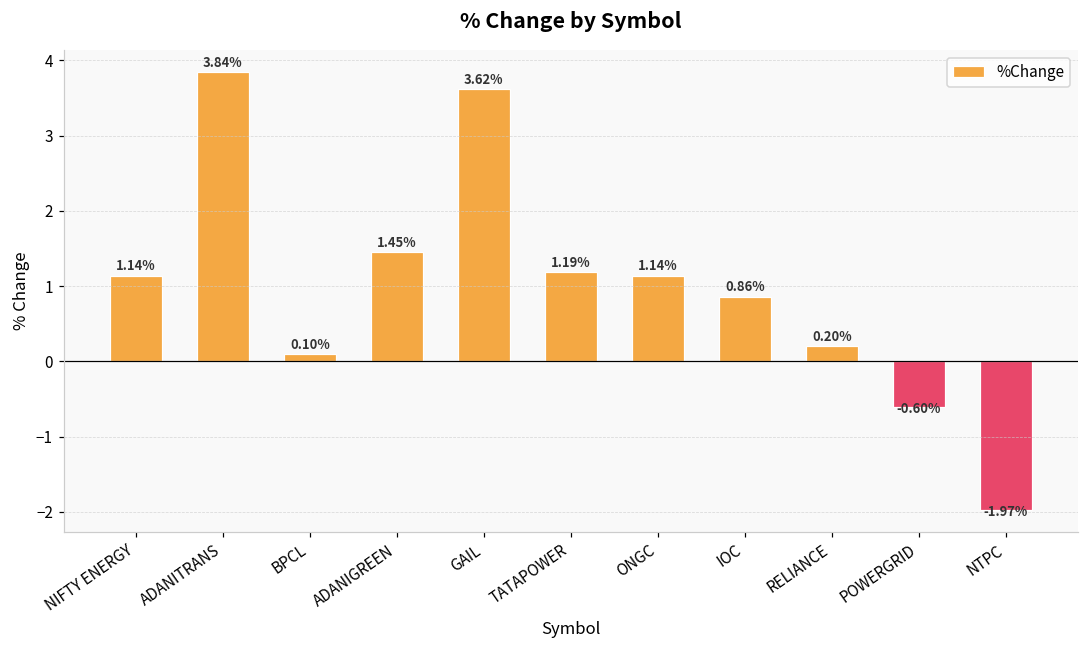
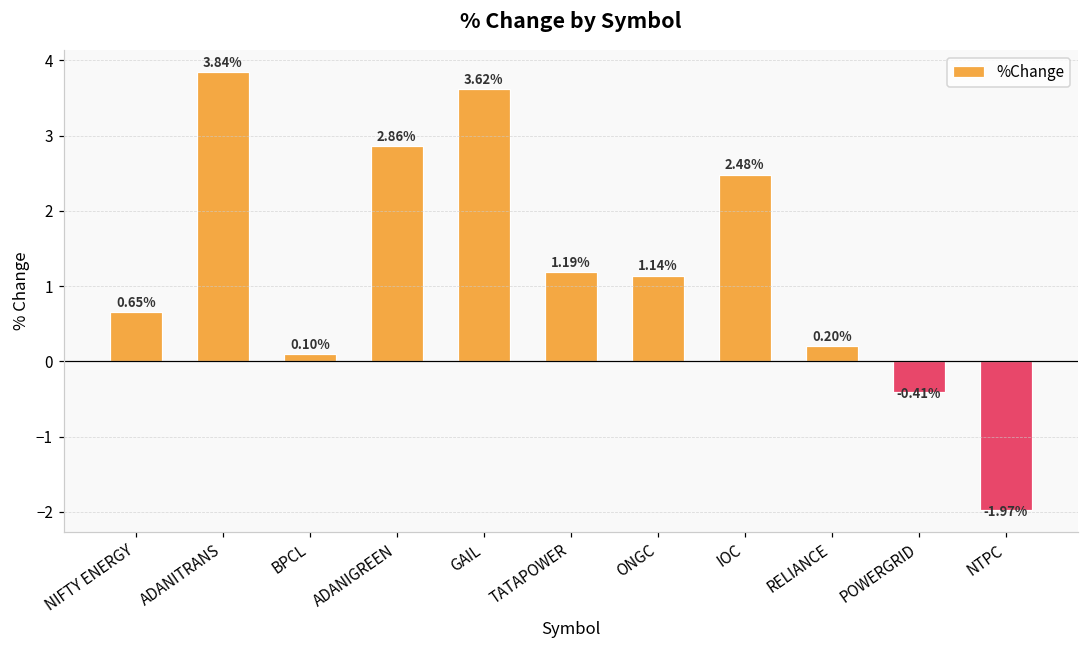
  {
-   "NIFTY ENERGY": "1.14%",
+   "NIFTY ENERGY": "0.65%",
    "ADANITRANS": "3.84%",
    "BPCL": "0.10%",
-   "ADANIGREEN": "1.45%",
+   "ADANIGREEN": "2.86%",
    "GAIL": "3.62%",
    "TATAPOWER": "1.19%",
    "ONGC": "1.14%",
-   "IOC": "0.86%",
+   "IOC": "2.48%",
    "RELIANCE": "0.20%",
-   "POWERGRID": "-0.60%",
+   "POWERGRID": "-0.41%",
    "NTPC": "-1.97%"
  }
